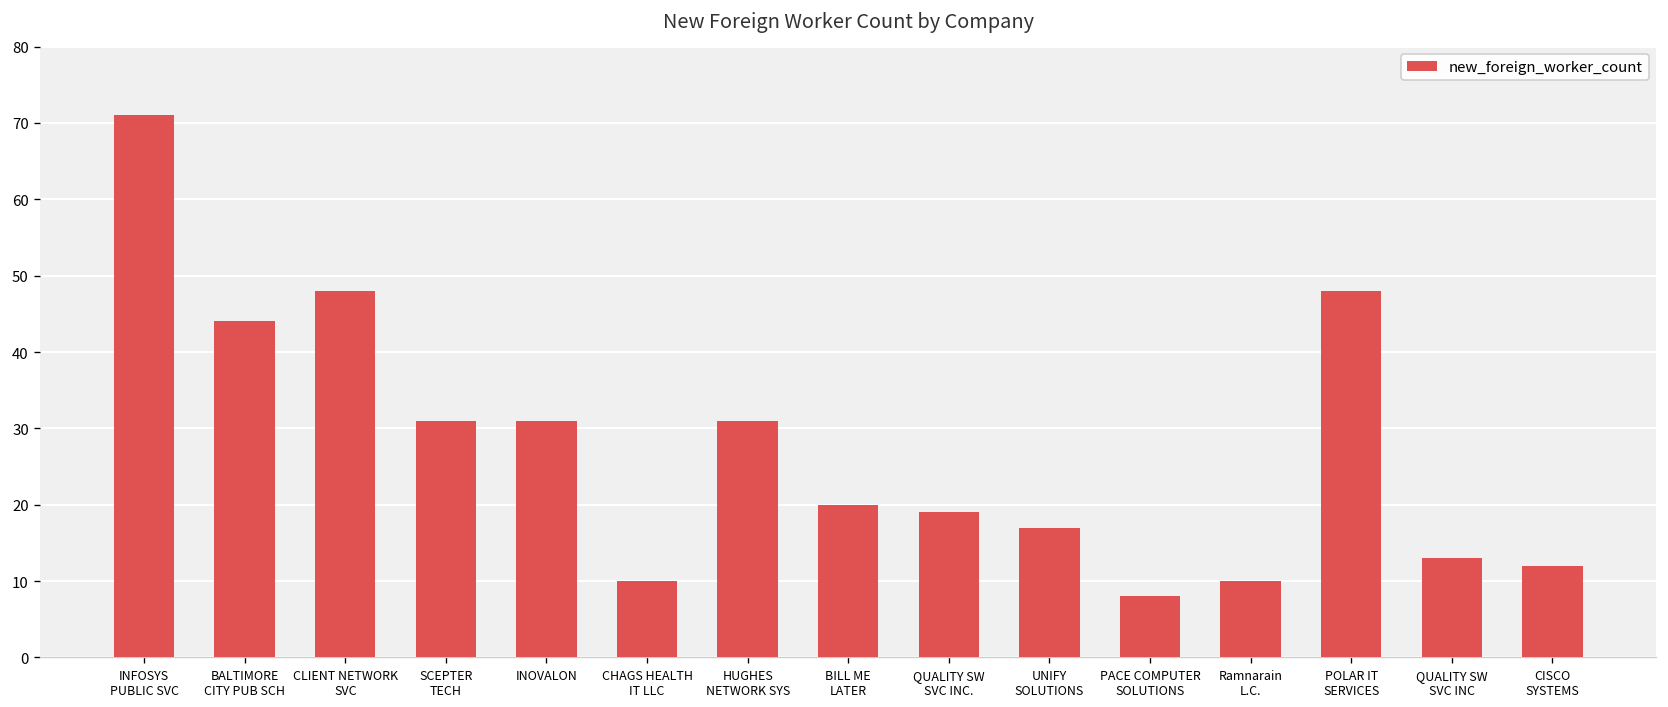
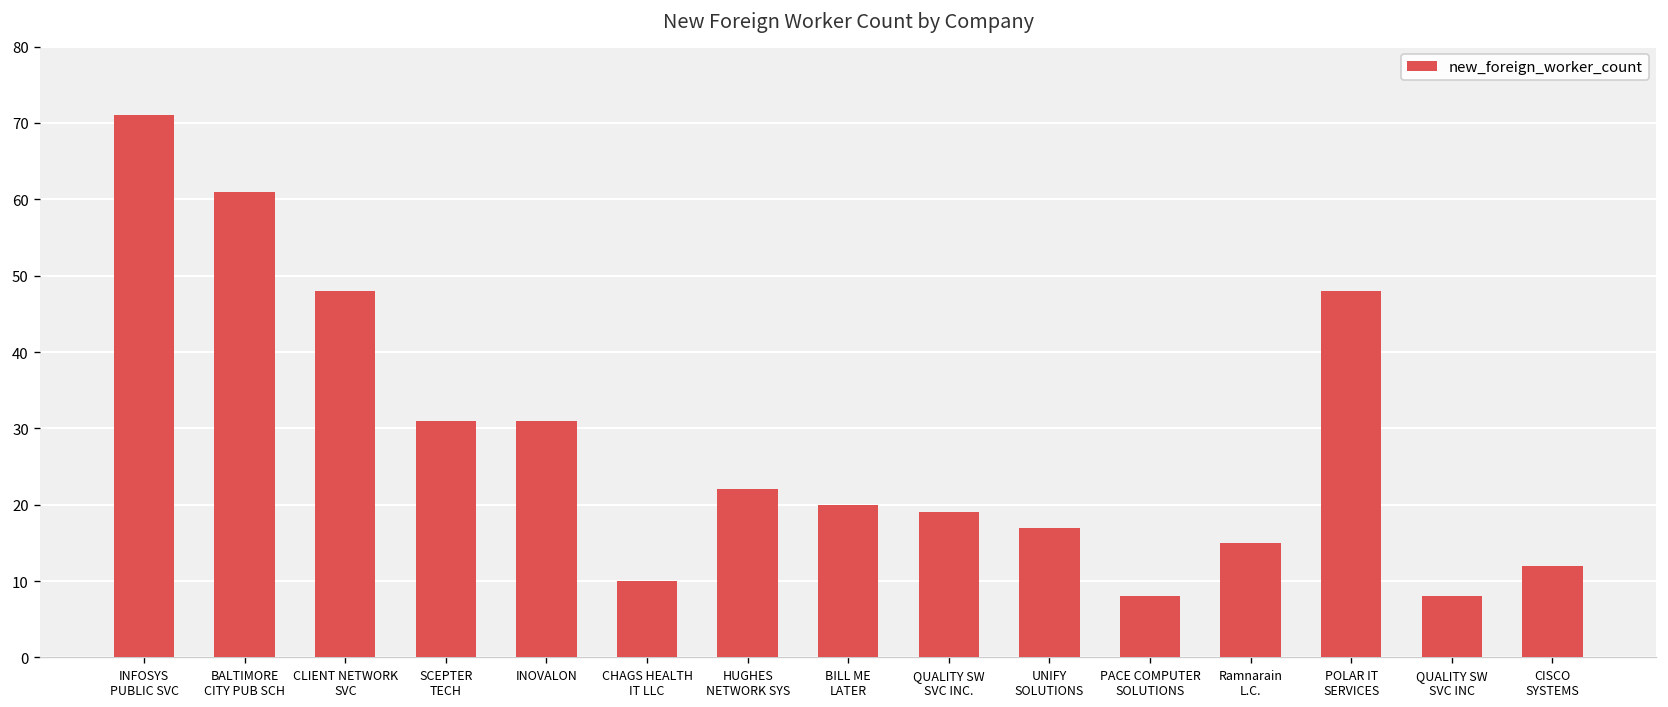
  {
    "INFOSYS PUBLIC SVC": 71,
-   "BALTIMORE CITY PUB SCH": 44,
+   "BALTIMORE CITY PUB SCH": 61,
    "CLIENT NETWORK SVC": 48,
    "SCEPTER TECH": 31,
    "INOVALON": 31,
    "CHAGS HEALTH IT LLC": 10,
-   "HUGHES NETWORK SYS": 31,
+   "HUGHES NETWORK SYS": 22,
    "BILL ME LATER": 20,
    "QUALITY SW SVC INC.": 19,
    "UNIFY SOLUTIONS": 17,
    "PACE COMPUTER SOLUTIONS": 8,
-   "Ramnarain L.C.": 10,
+   "Ramnarain L.C.": 15,
    "POLAR IT SERVICES": 48,
-   "QUALITY SW SVC INC": 13,
+   "QUALITY SW SVC INC": 8,
    "CISCO SYSTEMS": 12
  }
